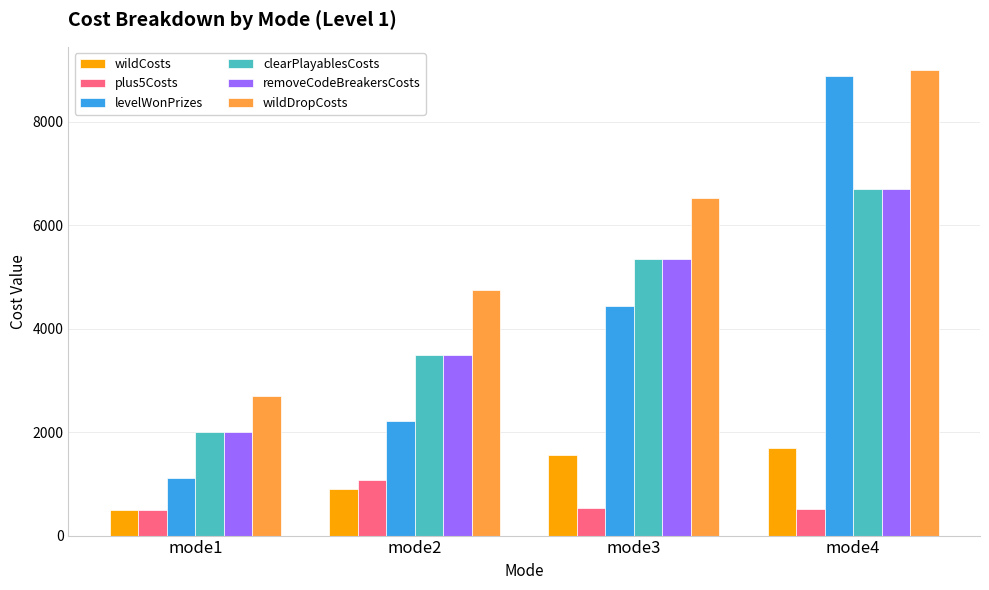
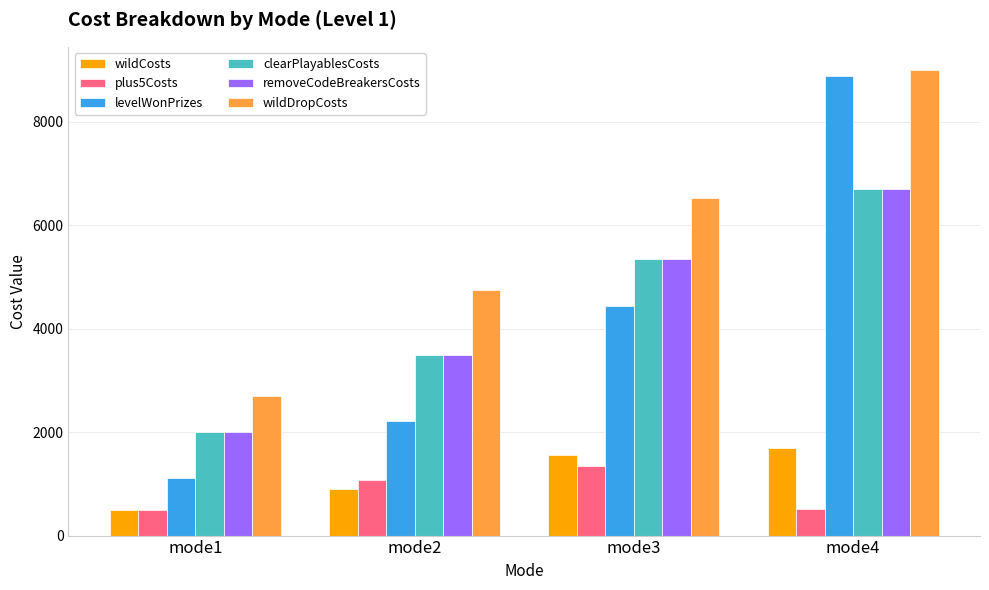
  {
    "wildCosts": {
      "mode1": 500,
      "mode2": 900,
      "mode3": 1600,
      "mode4": 1700
    },
    "plus5Costs": {
      "mode1": 500,
      "mode2": 1100,
-     "mode3": 500,
+     "mode3": 1400,
      "mode4": 500
    },
    "removeCodeBreakersCosts": {
      "mode1": 2000,
      "mode2": 3500,
      "mode3": 5400,
      "mode4": 6700
    },
    "wildDropCosts": {
      "mode1": 2700,
      "mode2": 4800,
      "mode3": 6500,
      "mode4": 9000
    }
  }
